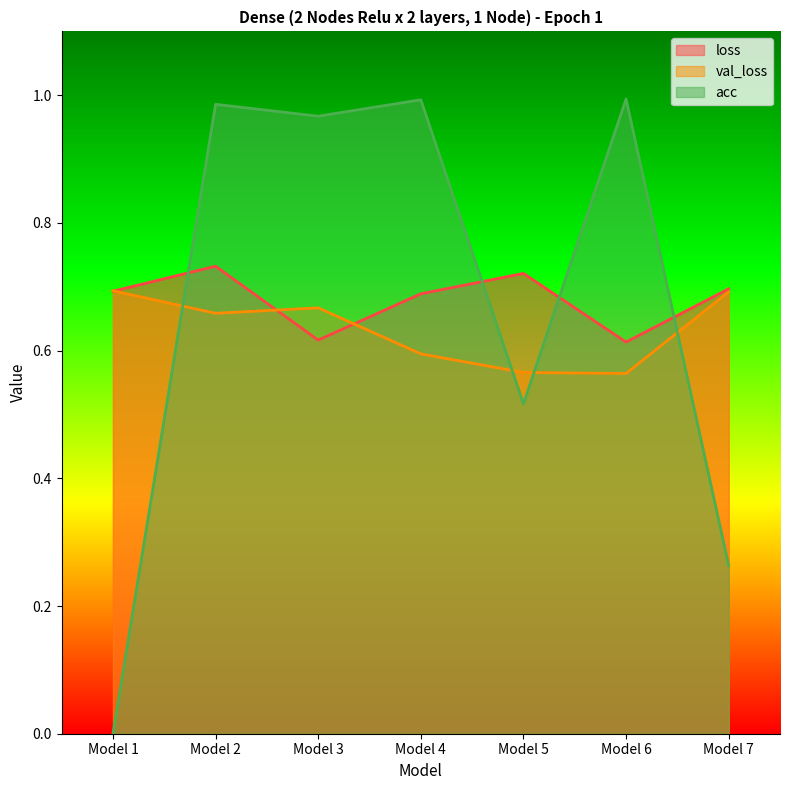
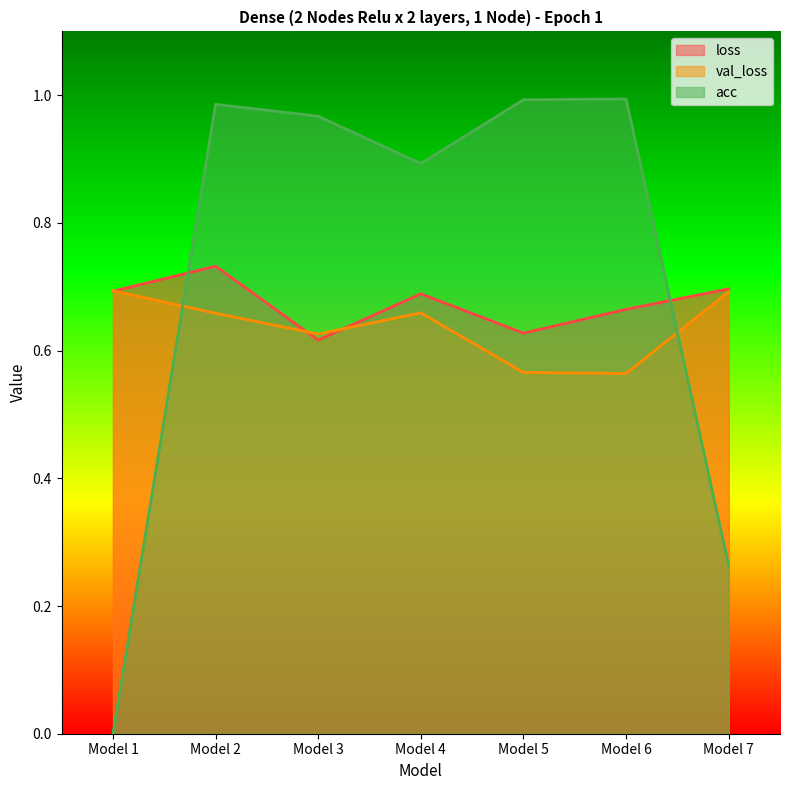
  {
    "loss": {
      "Model 2": 0.73,
      "Model 3": 0.62,
      "Model 4": 0.69,
-     "Model 5": 0.72,
-     "Model 6": 0.61,
+     "Model 5": 0.63,
+     "Model 6": 0.66,
      "Model 7": 0.70
    },
    "val_loss": {
      "Model 2": 0.66,
-     "Model 3": 0.67,
-     "Model 4": 0.59,
+     "Model 3": 0.63,
+     "Model 4": 0.66,
      "Model 5": 0.57,
      "Model 6": 0.56,
      "Model 7": 0.69
    },
    "acc": {
      "Model 1": 0.00,
      "Model 2": 0.99,
      "Model 3": 0.97,
-     "Model 4": 0.99,
-     "Model 5": 0.52,
+     "Model 4": 0.89,
+     "Model 5": 0.99,
      "Model 6": 0.99,
      "Model 7": 0.26
    }
  }
